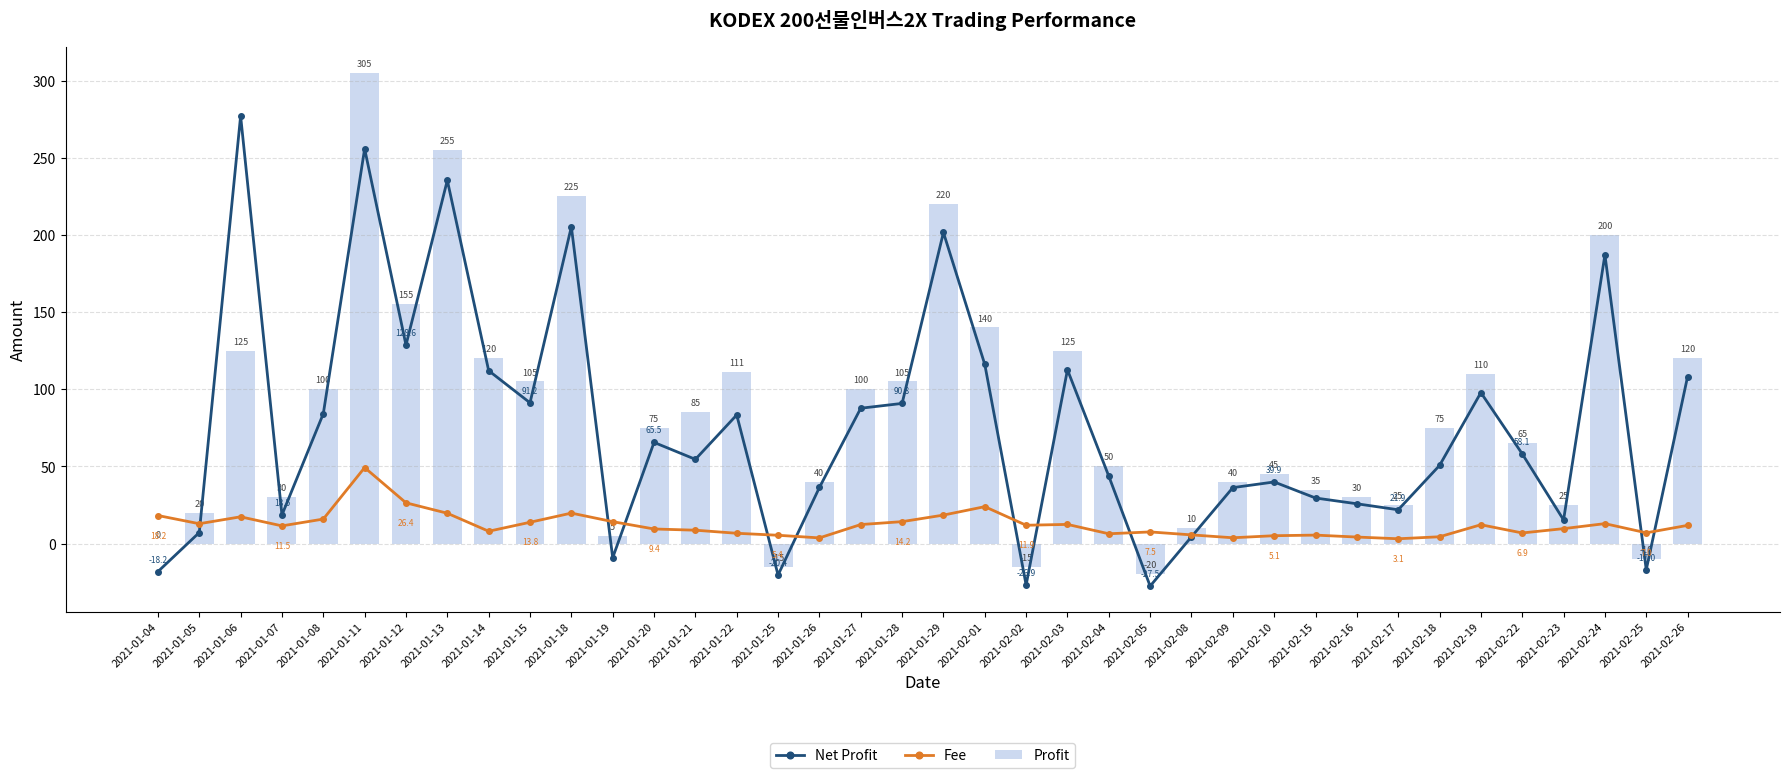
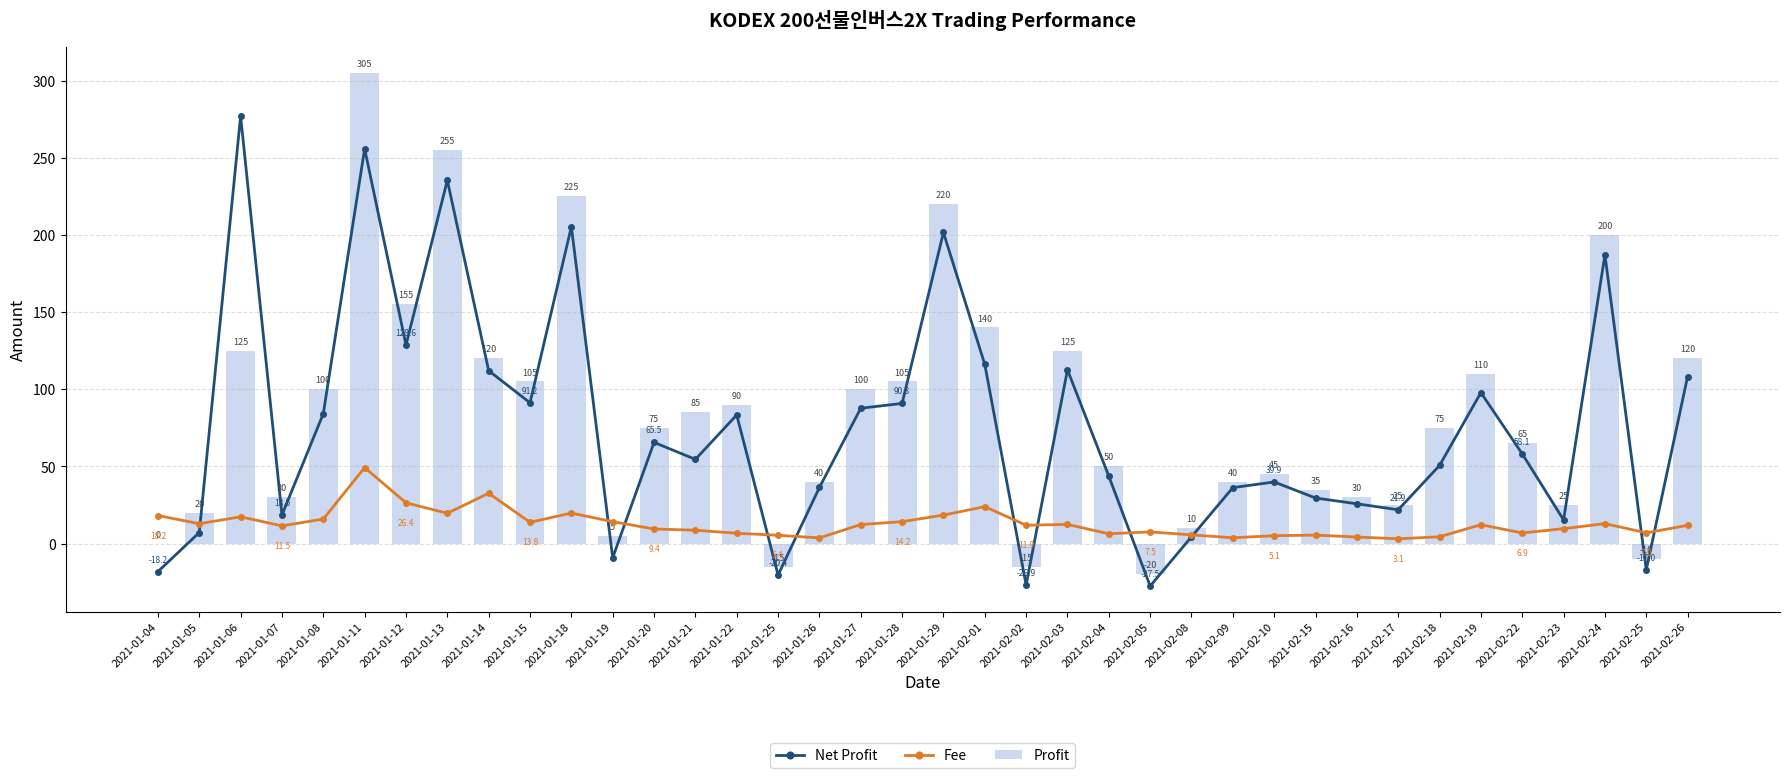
  {
    "Net Profit": {
      "2021-01-04": -18.2,
      "2021-01-07": 18.5,
      "2021-01-12": 128.6,
      "2021-01-15": 91.2,
      "2021-01-20": 65.5,
      "2021-01-28": 90.8,
      "2021-02-02": -26.9,
      "2021-02-05": -27.5,
      "2021-02-22": 58.1
    },
    "Profit": {
      "2021-01-05": 20,
      "2021-01-06": 125,
      "2021-01-07": 30,
      "2021-01-08": 100,
      "2021-01-11": 305,
      "2021-01-12": 155,
      "2021-01-13": 255,
      "2021-01-14": 120,
      "2021-01-15": 105,
      "2021-01-18": 225,
      "2021-01-20": 75,
      "2021-01-21": 85,
-     "2021-01-22": 111,
+     "2021-01-22": 90,
      "2021-01-26": 40,
      "2021-01-27": 100,
      "2021-01-28": 105,
      "2021-01-29": 220,
      "2021-02-01": 140,
      "2021-02-02": -15,
      "2021-02-03": 125,
      "2021-02-04": 50,
      "2021-02-05": -20,
      "2021-02-08": 10,
      "2021-02-09": 40,
      "2021-02-15": 35,
      "2021-02-16": 30,
      "2021-02-18": 75,
      "2021-02-19": 110,
      "2021-02-23": 25,
      "2021-02-24": 200,
      "2021-02-26": 120
    },
    "Fee": {
      "2021-01-05": 13,
      "2021-01-06": 17,
      "2021-01-08": 16,
      "2021-01-11": 49,
      "2021-01-13": 20,
-     "2021-01-14": 8,
+     "2021-01-14": 33,
      "2021-01-18": 20,
      "2021-01-21": 9,
      "2021-01-22": 7,
      "2021-01-26": 4,
      "2021-01-27": 12,
      "2021-01-29": 18,
      "2021-02-01": 24,
      "2021-02-03": 12,
      "2021-02-04": 6,
      "2021-02-09": 4,
      "2021-02-15": 5,
      "2021-02-16": 4,
      "2021-02-18": 4,
      "2021-02-19": 12,
      "2021-02-23": 10,
      "2021-02-24": 13,
      "2021-02-26": 12
    }
  }
